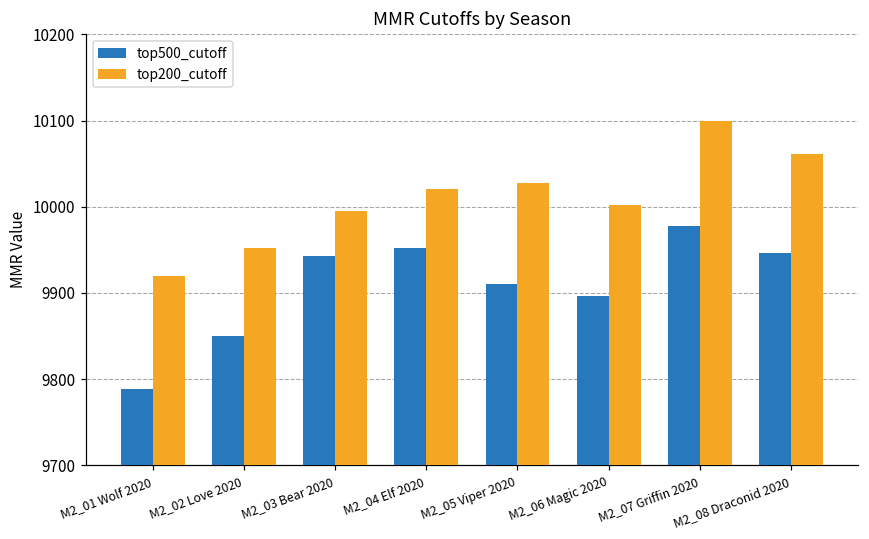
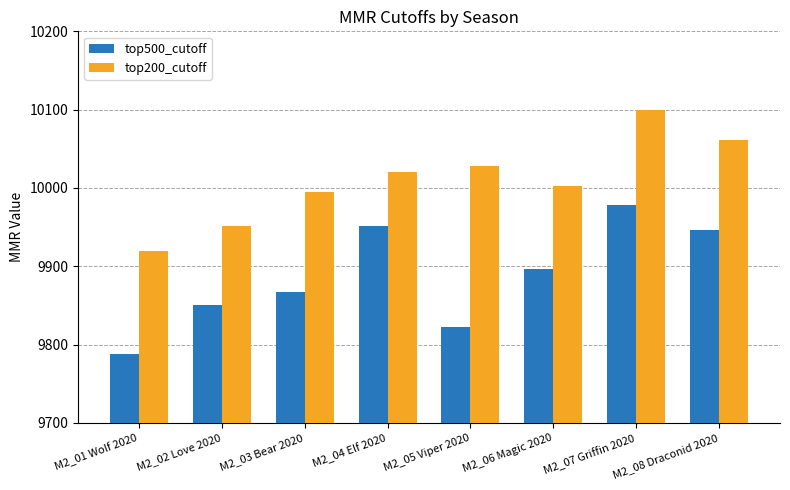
  {
    "top500_cutoff": {
      "M2_01 Wolf 2020": 9790,
      "M2_02 Love 2020": 9850,
-     "M2_03 Bear 2020": 9940,
+     "M2_03 Bear 2020": 9870,
      "M2_04 Elf 2020": 9950,
-     "M2_05 Viper 2020": 9910,
+     "M2_05 Viper 2020": 9820,
      "M2_06 Magic 2020": 9900,
      "M2_07 Griffin 2020": 9980,
      "M2_08 Draconid 2020": 9950
    },
    "top200_cutoff": {
      "M2_01 Wolf 2020": 9920,
      "M2_02 Love 2020": 9950,
      "M2_03 Bear 2020": 10000,
      "M2_04 Elf 2020": 10020,
      "M2_05 Viper 2020": 10030,
      "M2_06 Magic 2020": 10000,
      "M2_07 Griffin 2020": 10100,
      "M2_08 Draconid 2020": 10060
    }
  }
